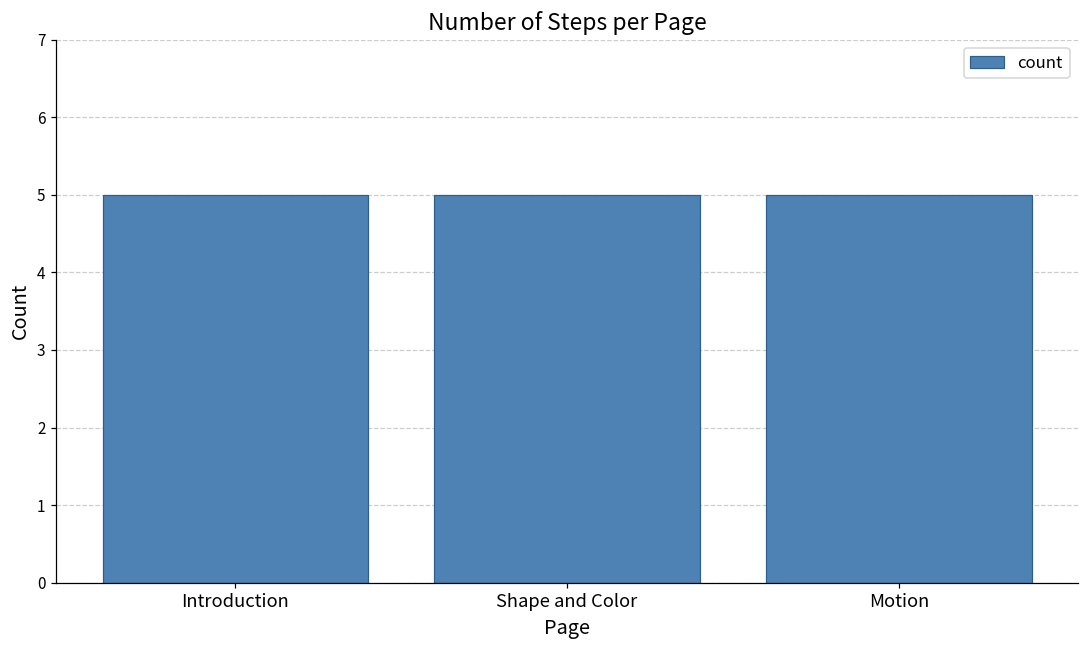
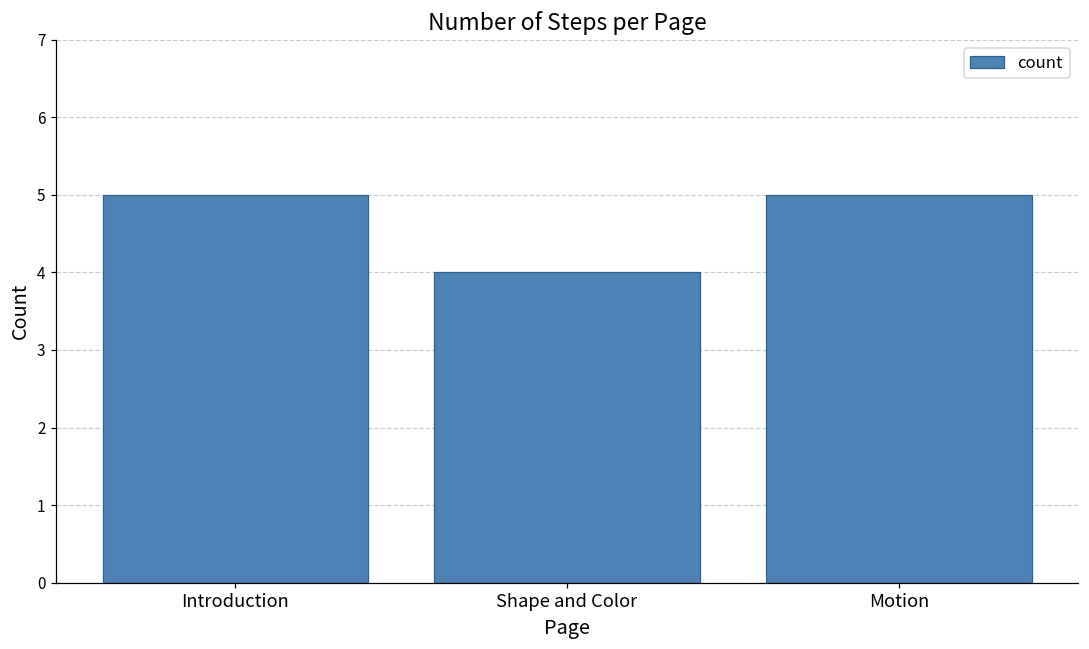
  {
    "Introduction": 5,
-   "Shape and Color": 5,
+   "Shape and Color": 4,
    "Motion": 5
  }
